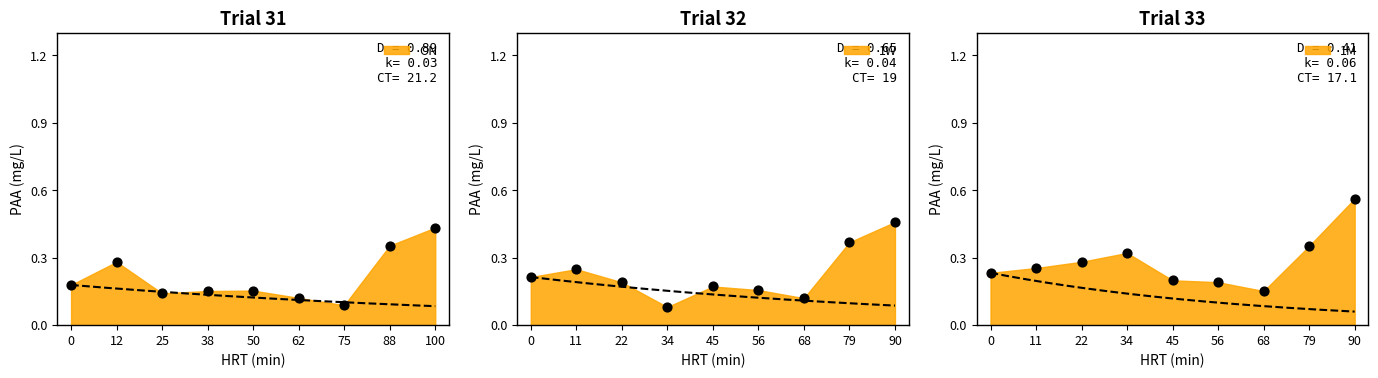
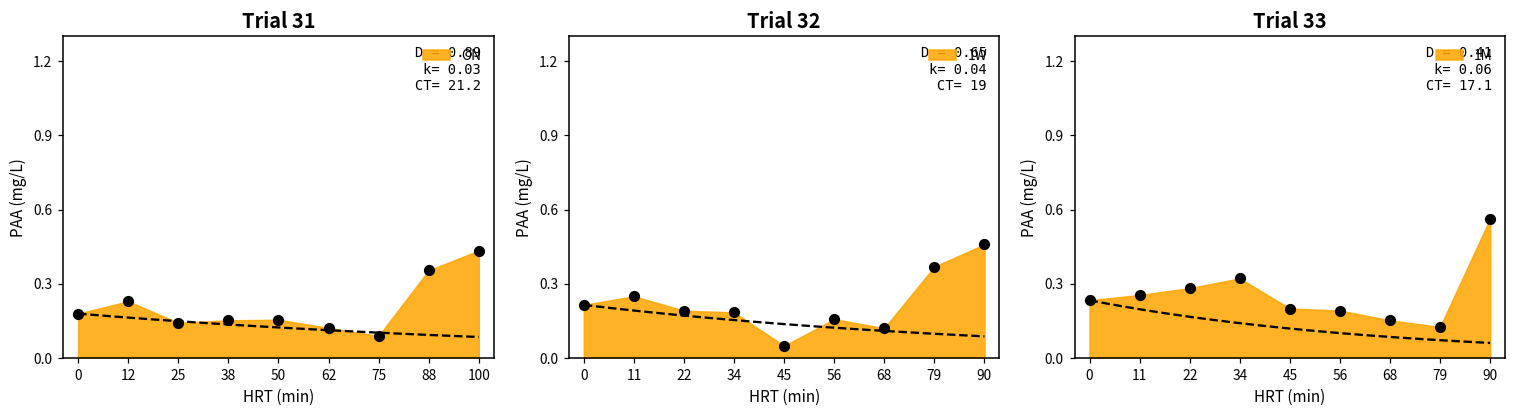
  {
    "Trial 31": {
      "ON": {
-       "12": 0.28,
+       "12": 0.23,
        "38": 0.15,
        "50": 0.15,
        "75": 0.09,
        "88": 0.35,
        "100": 0.43
      }
    },
    "Trial 32": {
      "1W": {
        "11": 0.25,
        "22": 0.19,
-       "34": 0.08,
-       "45": 0.17,
+       "34": 0.18,
+       "45": 0.05,
        "56": 0.16,
        "68": 0.12,
        "79": 0.37,
        "90": 0.46
      }
    },
    "Trial 33": {
      "1M": {
        "11": 0.25,
        "22": 0.28,
        "34": 0.32,
        "45": 0.20,
        "56": 0.19,
        "68": 0.15,
-       "79": 0.35,
+       "79": 0.12,
        "90": 0.56
      }
    }
  }
